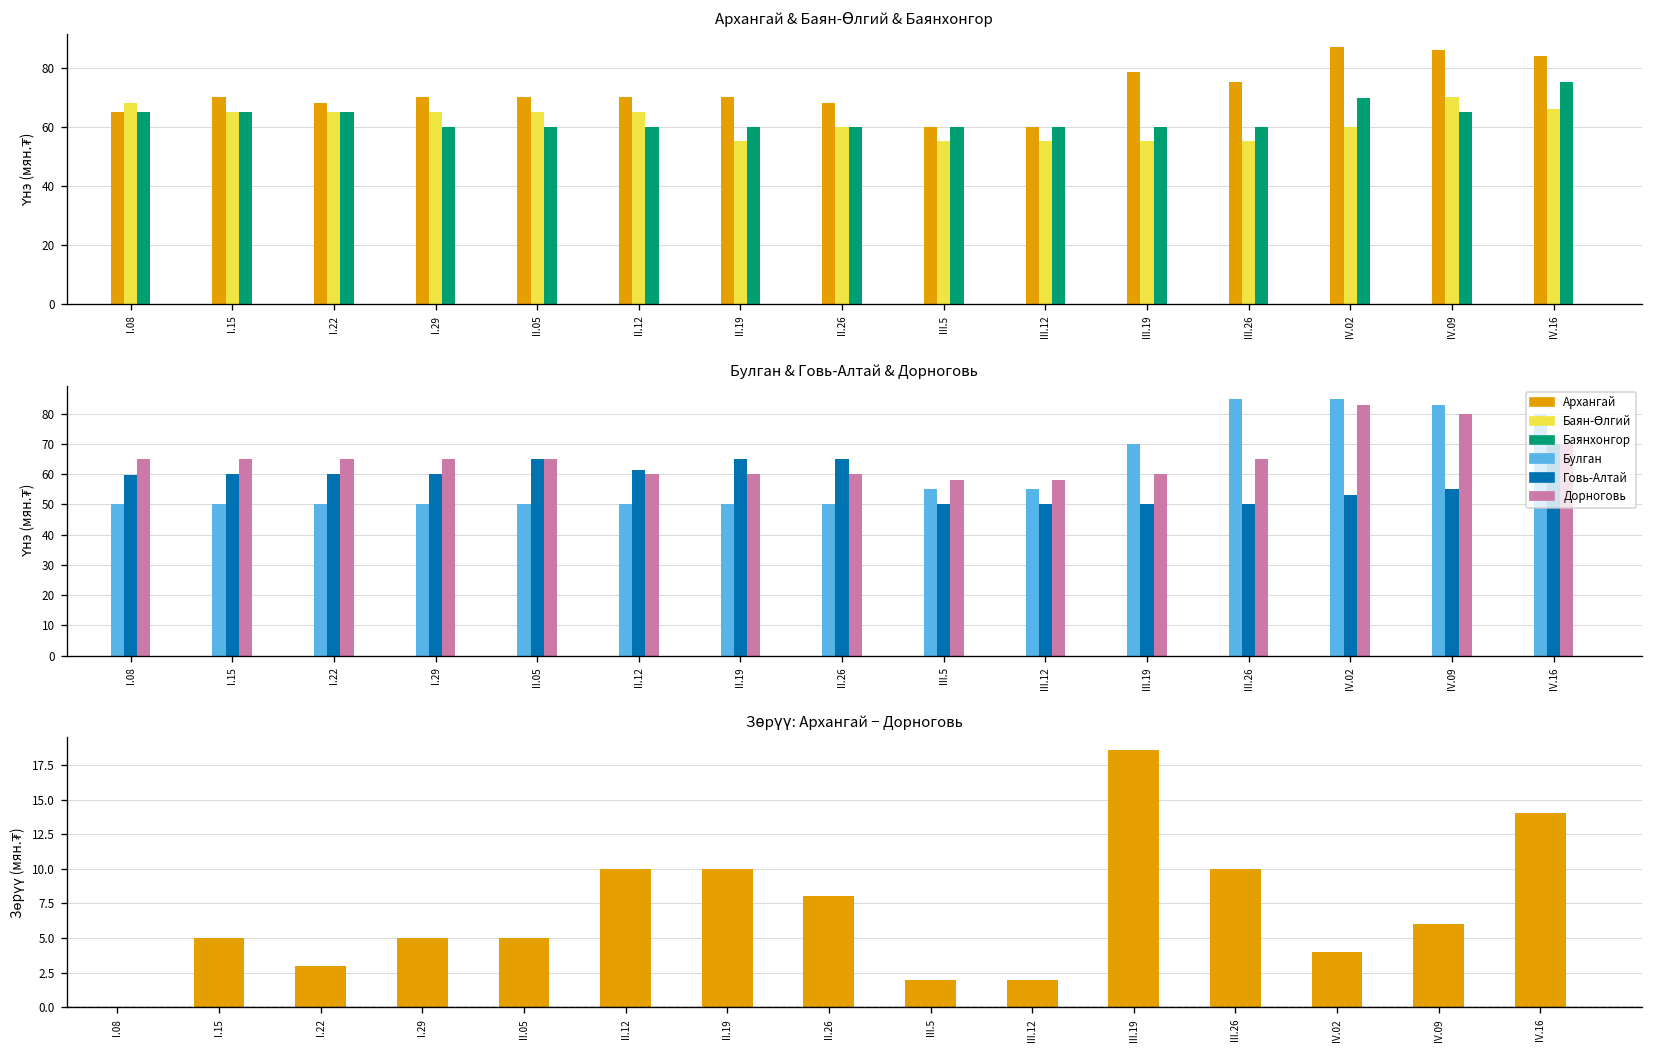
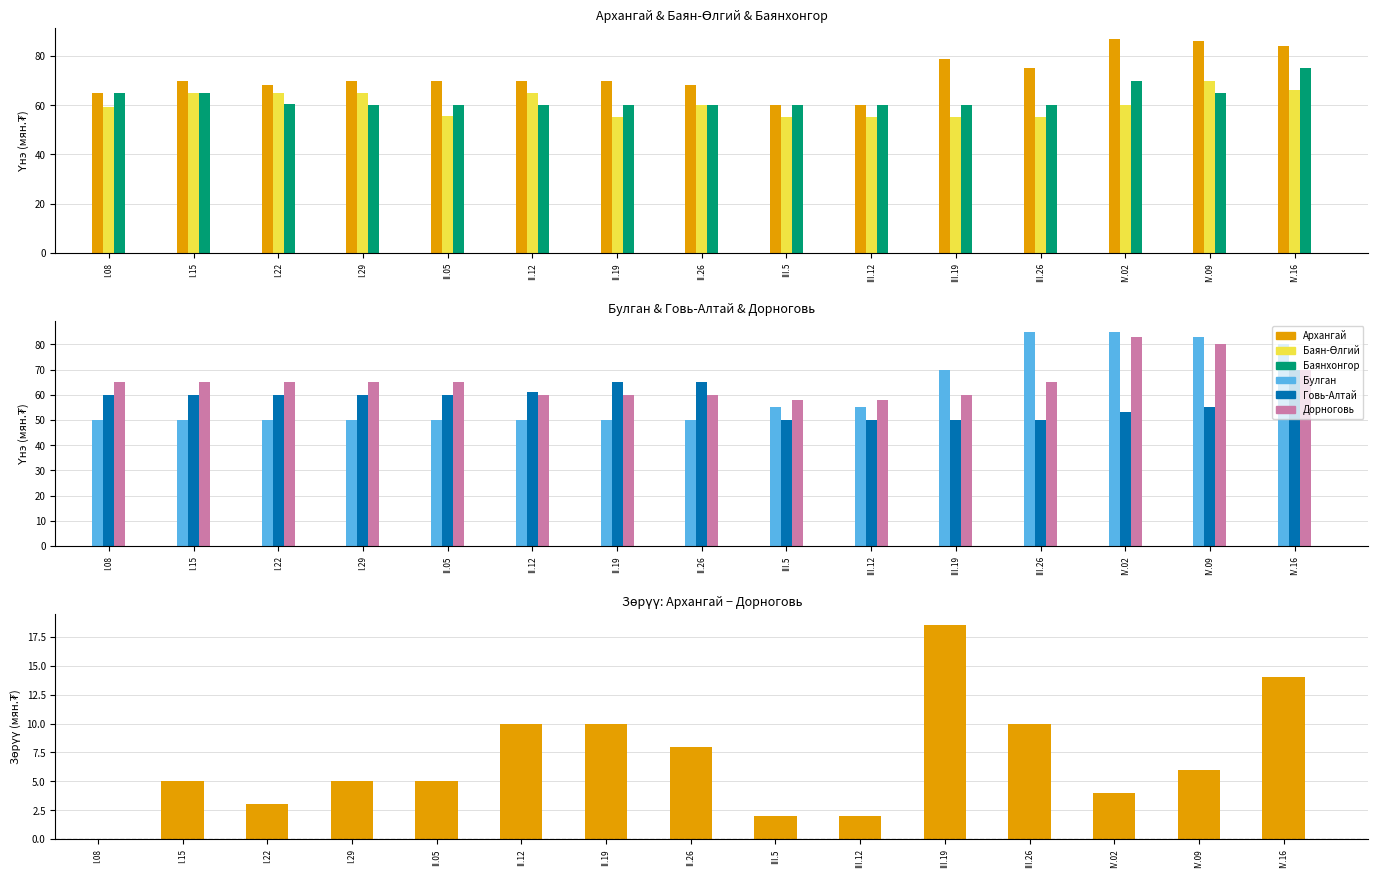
  {
    "Архангай & Баян-Өлгий & Баянхонгор": {
      "Архангай": {
        "I.08": 65,
        "I.15": 70,
        "I.22": 68,
        "I.29": 70,
        "II.05": 70,
        "II.12": 70,
        "II.19": 70,
        "II.26": 68,
        "III.5": 60,
        "III.12": 60,
        "III.19": 79,
        "III.26": 75,
        "IV.02": 87,
        "IV.09": 86,
        "IV.16": 84
      },
      "Баян-Өлгий": {
-       "I.08": 68,
+       "I.08": 59,
        "I.15": 65,
        "I.22": 65,
        "I.29": 65,
-       "II.05": 65,
+       "II.05": 56,
        "II.12": 65,
        "II.19": 55,
        "II.26": 60,
        "III.5": 55,
        "III.12": 55,
        "III.19": 55,
        "III.26": 55,
        "IV.02": 60,
        "IV.09": 70,
        "IV.16": 66
      },
      "Баянхонгор": {
        "I.08": 65,
        "I.15": 65,
-       "I.22": 65,
+       "I.22": 61,
        "I.29": 60,
        "II.05": 60,
        "II.12": 60,
        "II.19": 60,
        "II.26": 60,
        "III.5": 60,
        "III.12": 60,
        "III.19": 60,
        "III.26": 60,
        "IV.02": 70,
        "IV.09": 65,
        "IV.16": 75
      }
    },
    "Булган & Говь-Алтай & Дорноговь": {
      "Булган": {
        "I.08": 50,
        "I.15": 50,
        "I.22": 50,
        "I.29": 50,
        "II.05": 50,
        "II.12": 50,
        "II.19": 50,
        "II.26": 50,
        "III.5": 55,
        "III.12": 55,
        "III.19": 70,
        "III.26": 85,
        "IV.02": 85,
        "IV.09": 83
      },
      "Говь-Алтай": {
        "I.08": 60,
        "I.15": 60,
        "I.22": 60,
        "I.29": 60,
-       "II.05": 65,
+       "II.05": 60,
        "II.12": 61,
        "II.19": 65,
        "II.26": 65,
        "III.5": 50,
        "III.12": 50,
        "III.19": 50,
        "III.26": 50,
        "IV.02": 53,
        "IV.09": 55
      },
      "Дорноговь": {
        "I.08": 65,
        "I.15": 65,
        "I.22": 65,
        "I.29": 65,
        "II.05": 65,
        "II.12": 60,
        "II.19": 60,
        "II.26": 60,
        "III.5": 58,
        "III.12": 58,
        "III.19": 60,
        "III.26": 65,
        "IV.02": 83,
        "IV.09": 80
      }
    },
    "Зөрүү: Архангай − Дорноговь": {
      "I.08": 0.0,
      "I.15": 5.0,
      "I.22": 3.0,
      "I.29": 5.0,
      "II.05": 5.0,
      "II.12": 10.0,
      "II.19": 10.0,
      "II.26": 8.0,
      "III.5": 2.0,
      "III.12": 2.0,
      "III.19": 18.6,
      "III.26": 10.0,
      "IV.02": 4.0,
      "IV.09": 6.0,
      "IV.16": 14.0
    }
  }
